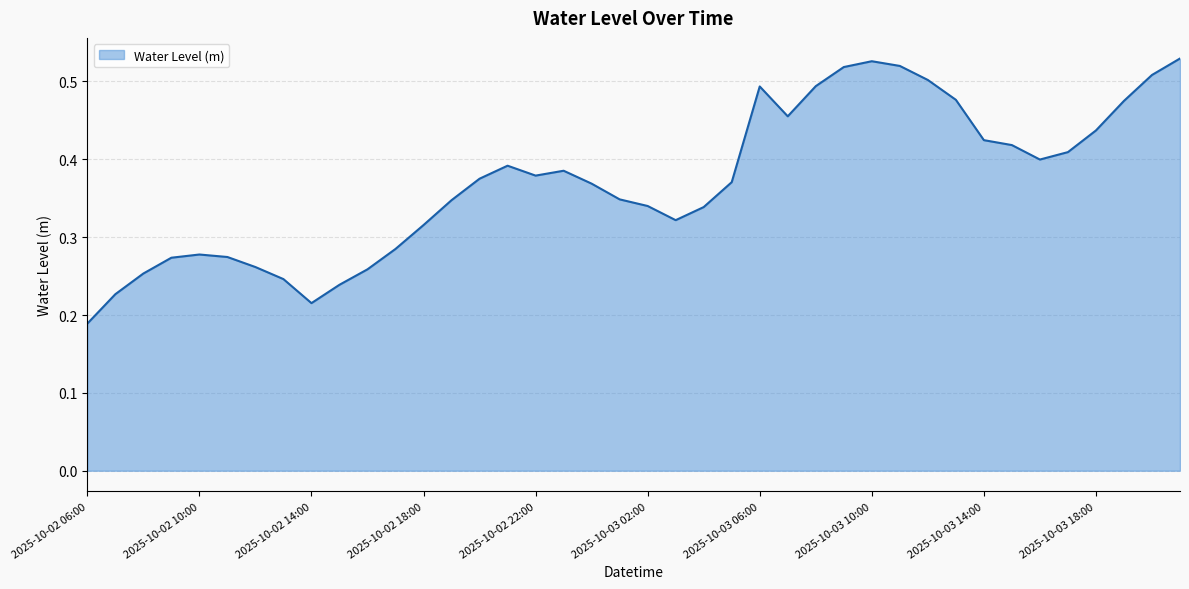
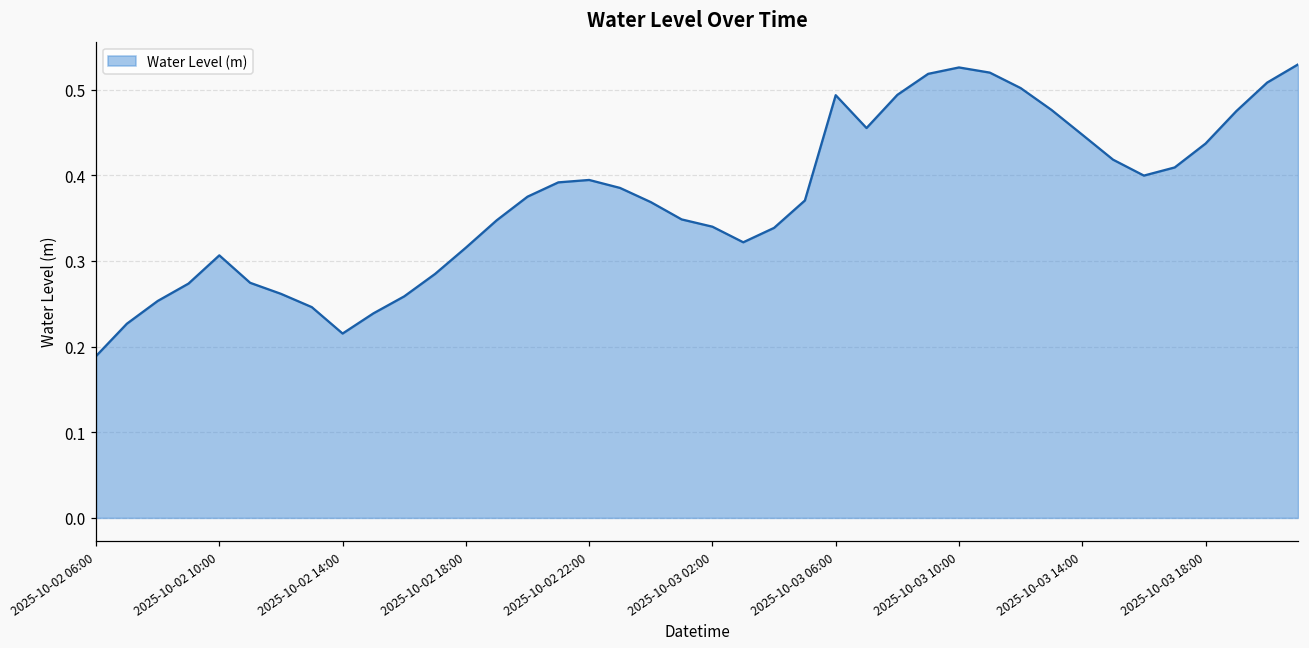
  {
    "2025-10-02 06:00": 0.19,
-   "2025-10-02 10:00": 0.28,
+   "2025-10-02 10:00": 0.31,
    "2025-10-02 14:00": 0.22,
    "2025-10-02 18:00": 0.32,
-   "2025-10-02 22:00": 0.38,
+   "2025-10-02 22:00": 0.39,
    "2025-10-03 02:00": 0.34,
    "2025-10-03 06:00": 0.49,
    "2025-10-03 10:00": 0.53,
-   "2025-10-03 14:00": 0.42,
+   "2025-10-03 14:00": 0.45,
    "2025-10-03 18:00": 0.44
  }
